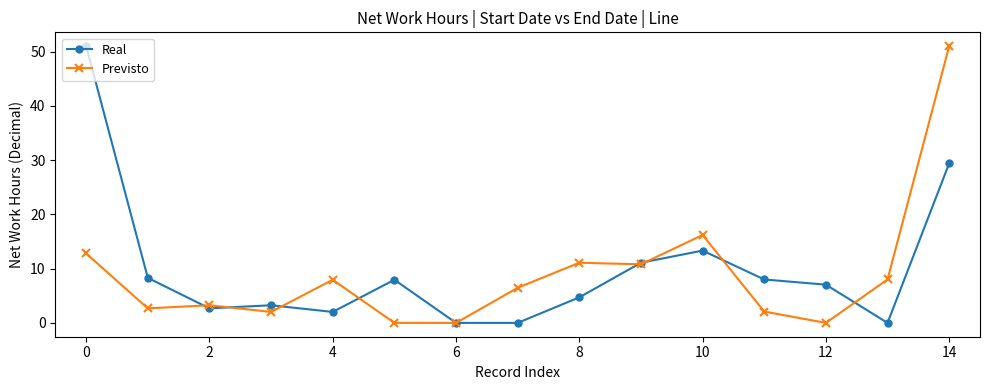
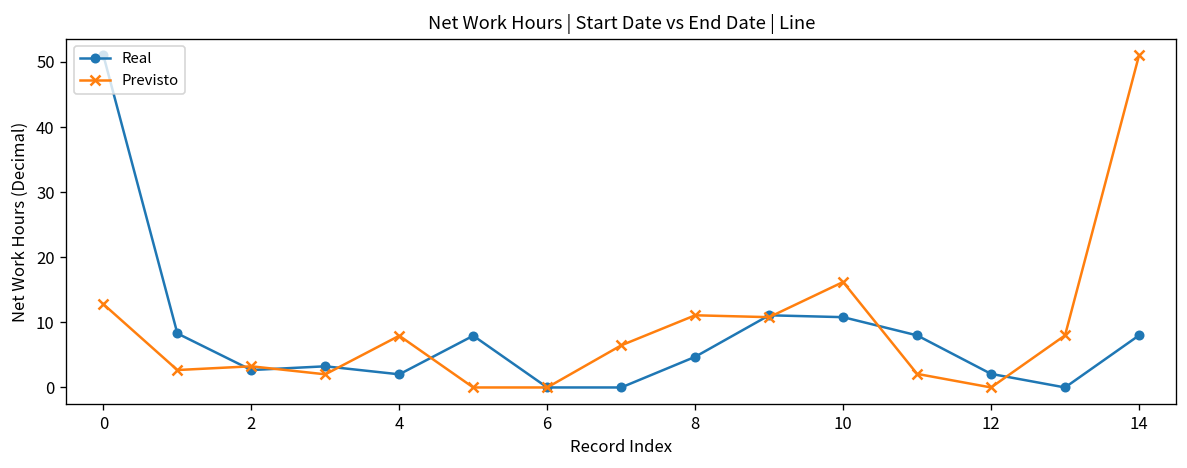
  {
    "Real": {
      "2": 3,
      "4": 2,
      "8": 5,
-     "10": 13,
-     "12": 7,
-     "14": 29
+     "10": 11,
+     "12": 2,
+     "14": 8
    },
    "Previsto": {
      "0": 13,
      "2": 3,
      "4": 8,
      "8": 11,
      "10": 16,
      "12": 0,
      "14": 51
    }
  }
